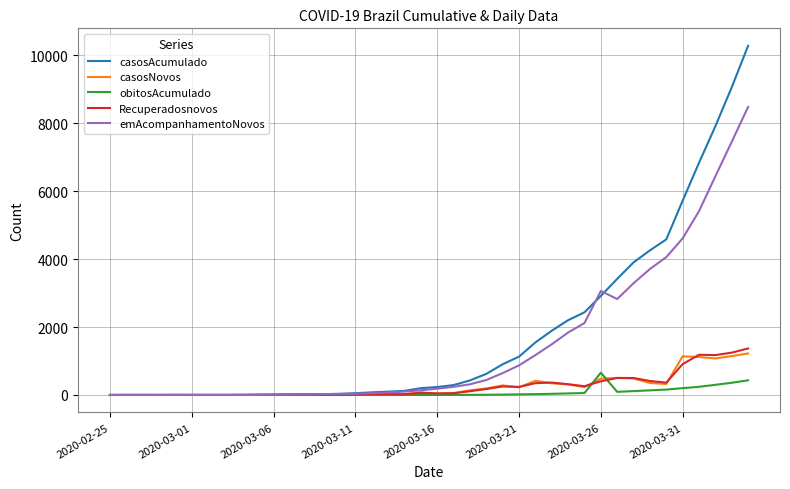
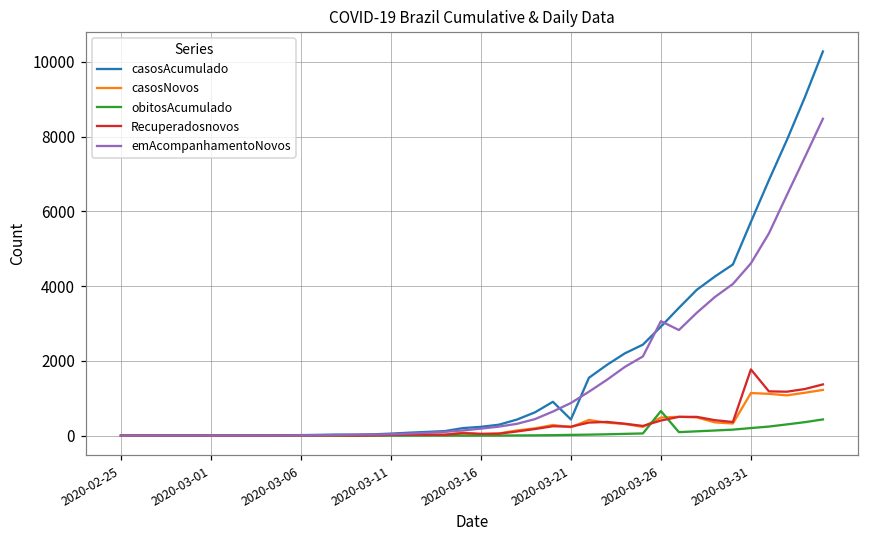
  {
    "casosAcumulado": {
-     "2020-03-21": 1100,
+     "2020-03-21": 400,
      "2020-03-26": 2900,
      "2020-03-31": 5700
    },
    "casosNovos": {
      "2020-03-26": 500,
      "2020-03-31": 1100
    },
    "obitosAcumulado": {
      "2020-03-21": 0,
      "2020-03-26": 700,
      "2020-03-31": 200
    },
    "Recuperadosnovos": {
      "2020-03-26": 400,
-     "2020-03-31": 900
+     "2020-03-31": 1800
    },
    "emAcompanhamentoNovos": {
      "2020-03-21": 900,
      "2020-03-26": 3100,
      "2020-03-31": 4600
    }
  }
